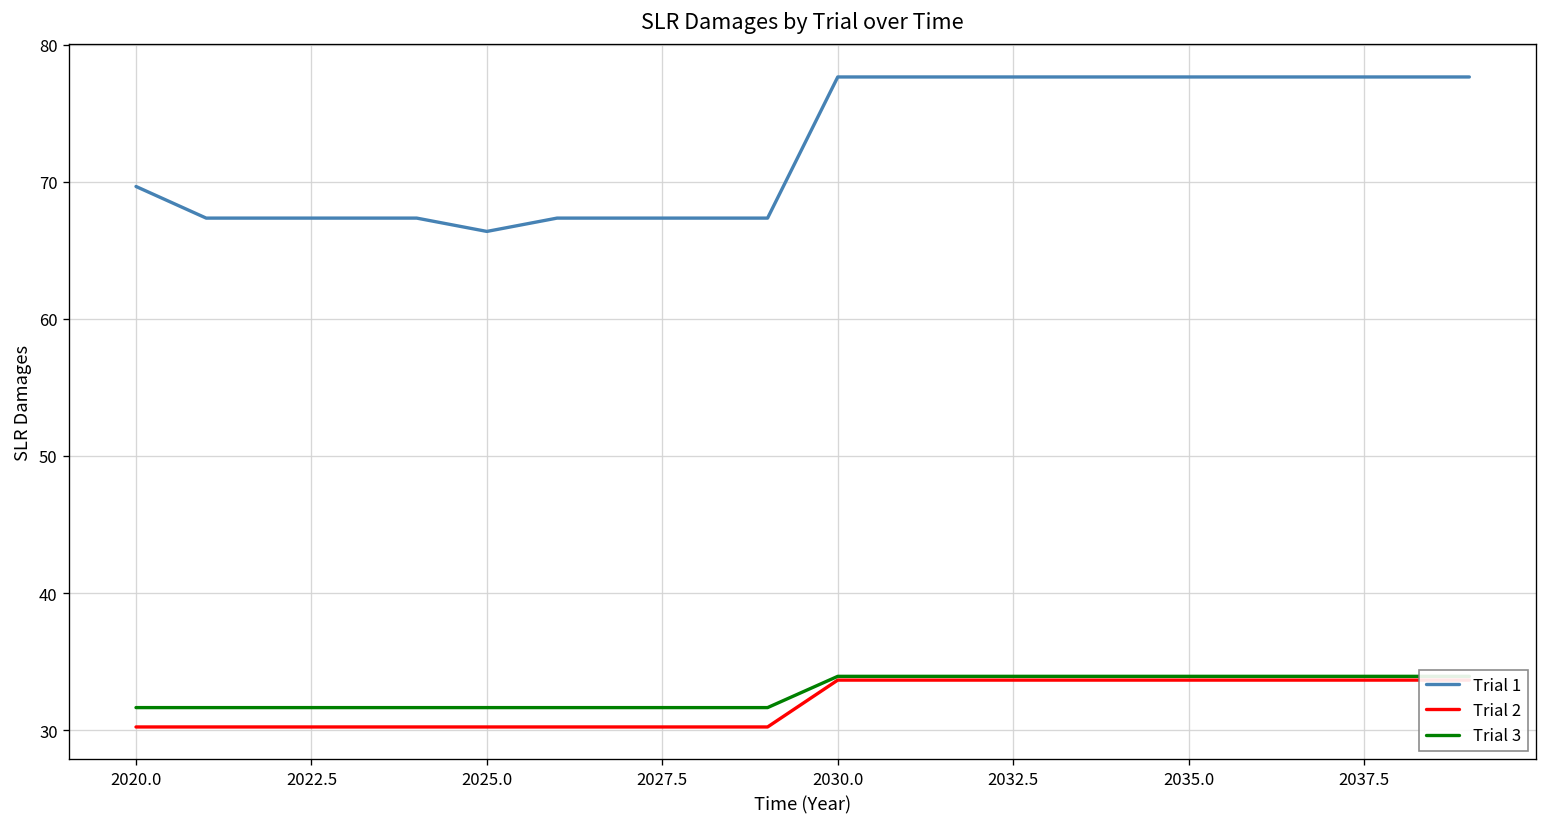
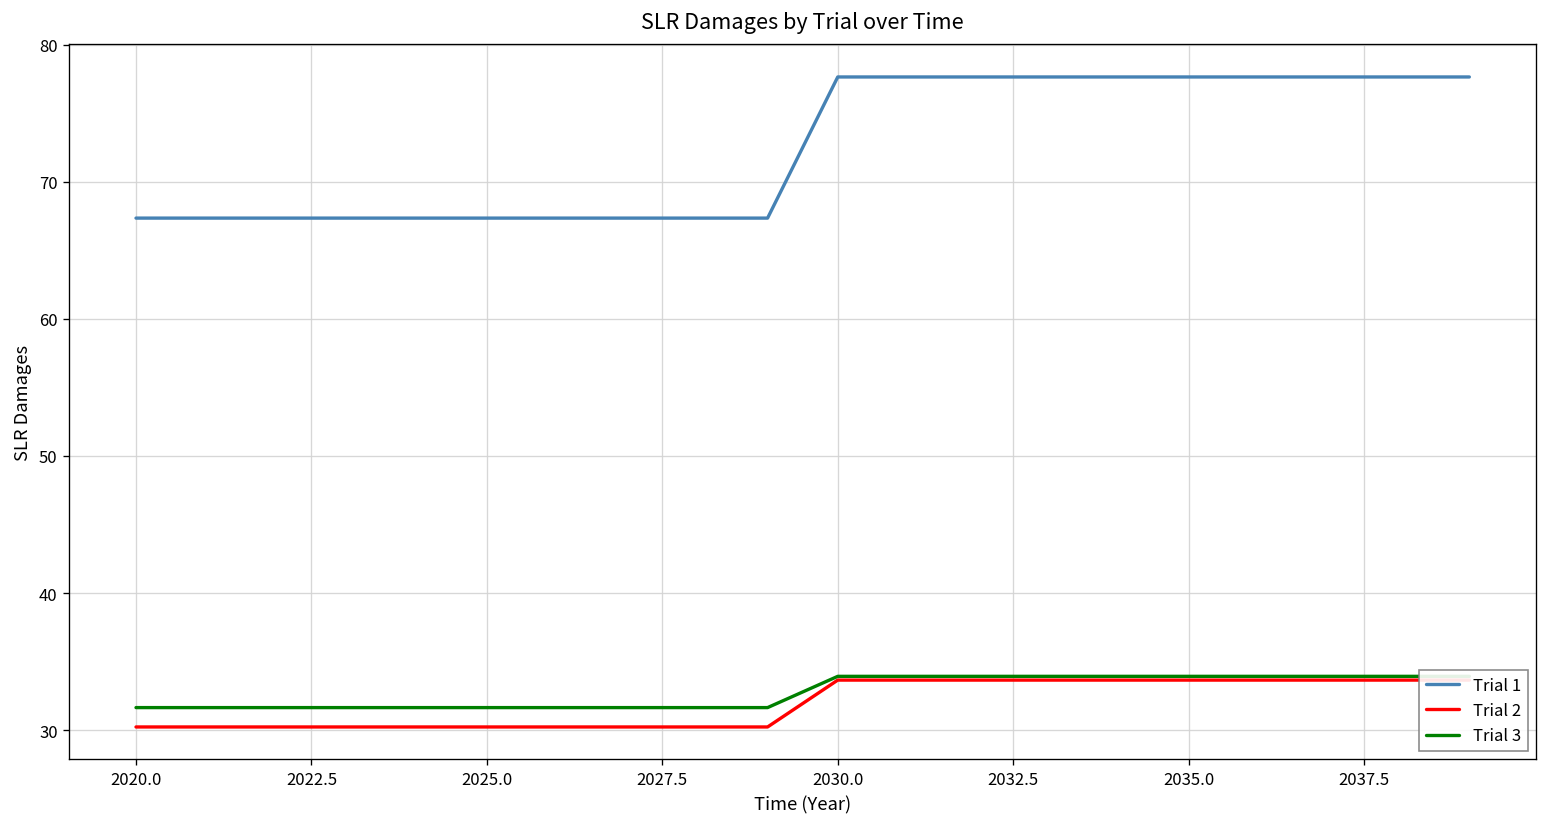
  {
    "Trial 1": {
-     "2020.0": 69.7,
-     "2025.0": 66.4,
+     "2020.0": 67.4,
+     "2025.0": 67.4,
      "2030.0": 77.6,
      "2035.0": 77.6
    },
    "Trial 2": {
      "2020.0": 30.2,
      "2025.0": 30.2,
      "2030.0": 33.7,
      "2035.0": 33.7
    },
    "Trial 3": {
      "2020.0": 31.6,
      "2025.0": 31.6,
      "2030.0": 33.9,
      "2035.0": 33.9
    }
  }
